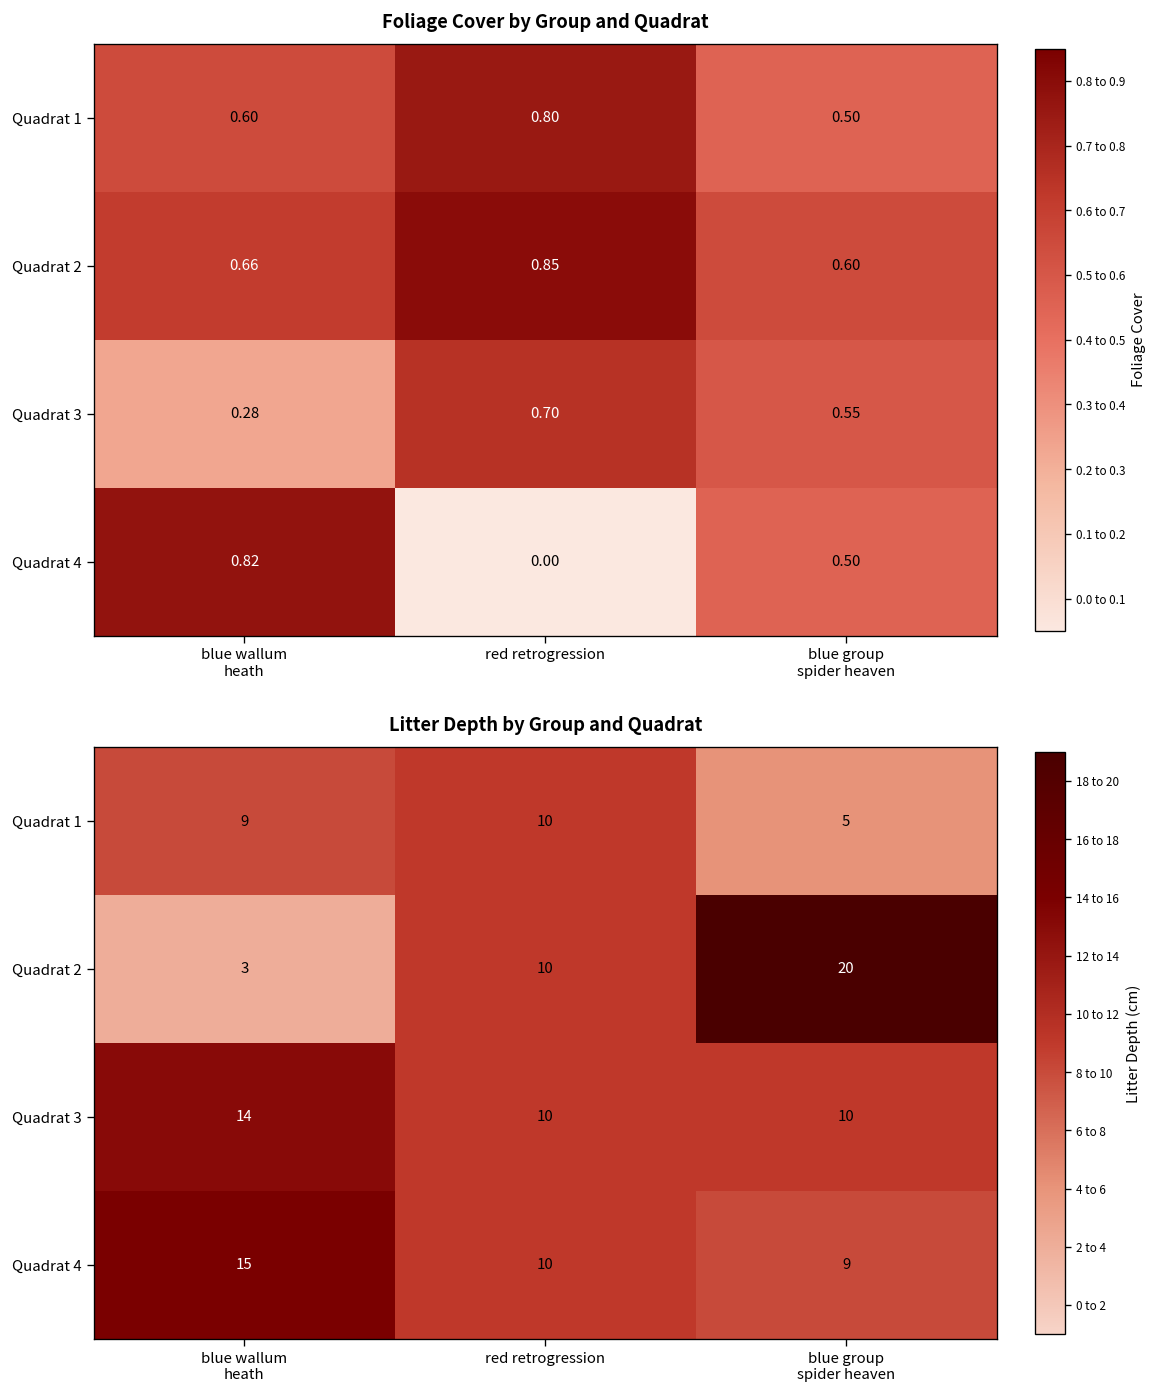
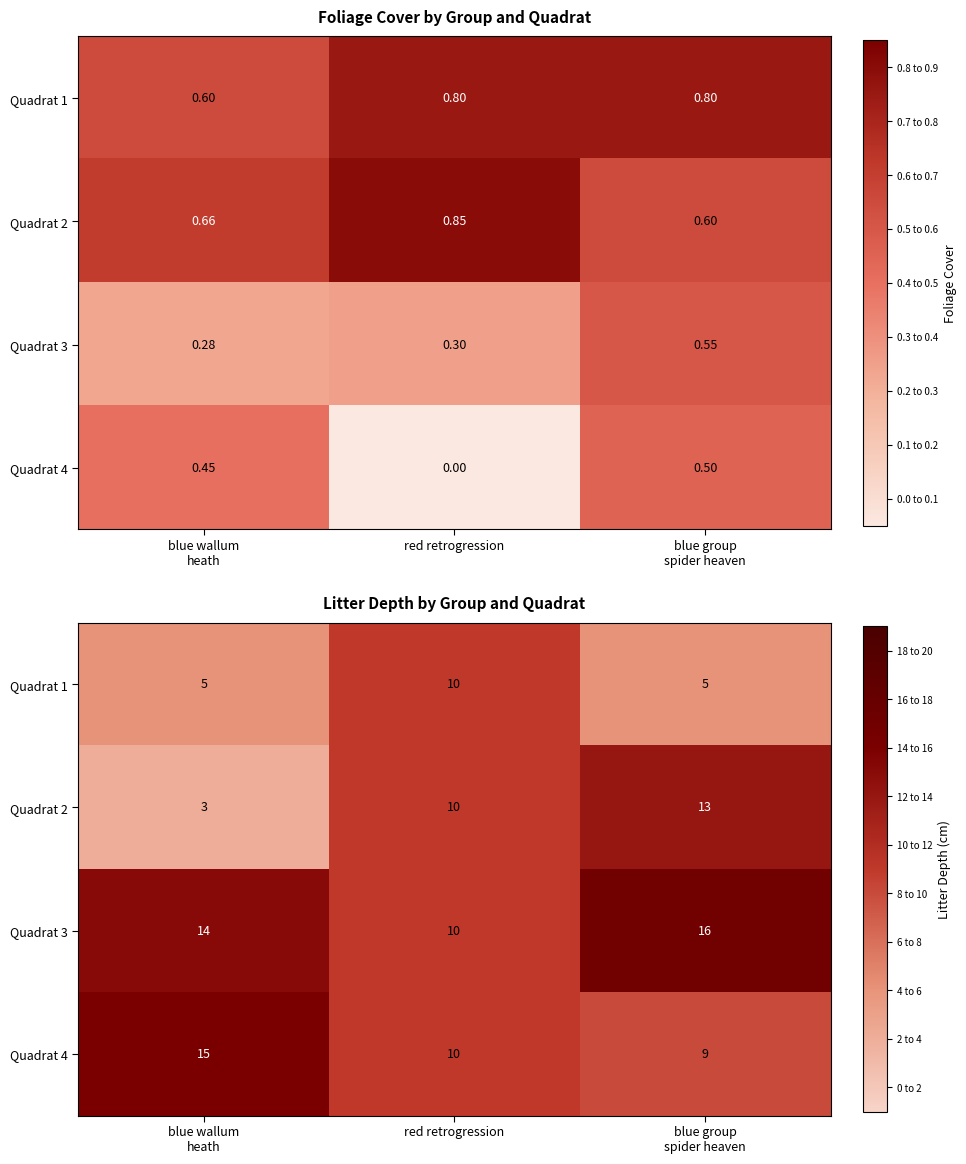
  {
    "Foliage Cover by Group and Quadrat": {
      "Quadrat 1": {
        "blue wallum heath": 0.60,
        "red retrogression": 0.80,
-       "blue group spider heaven": 0.50
+       "blue group spider heaven": 0.80
      },
      "Quadrat 2": {
        "blue wallum heath": 0.66,
        "red retrogression": 0.85,
        "blue group spider heaven": 0.60
      },
      "Quadrat 3": {
        "blue wallum heath": 0.28,
-       "red retrogression": 0.70,
+       "red retrogression": 0.30,
        "blue group spider heaven": 0.55
      },
      "Quadrat 4": {
-       "blue wallum heath": 0.82,
+       "blue wallum heath": 0.45,
        "red retrogression": 0.00,
        "blue group spider heaven": 0.50
      }
    },
    "Litter Depth by Group and Quadrat": {
      "Quadrat 1": {
-       "blue wallum heath": 9,
+       "blue wallum heath": 5,
        "red retrogression": 10,
        "blue group spider heaven": 5
      },
      "Quadrat 2": {
        "blue wallum heath": 3,
        "red retrogression": 10,
-       "blue group spider heaven": 20
+       "blue group spider heaven": 13
      },
      "Quadrat 3": {
        "blue wallum heath": 14,
        "red retrogression": 10,
-       "blue group spider heaven": 10
+       "blue group spider heaven": 16
      },
      "Quadrat 4": {
        "blue wallum heath": 15,
        "red retrogression": 10,
        "blue group spider heaven": 9
      }
    }
  }
